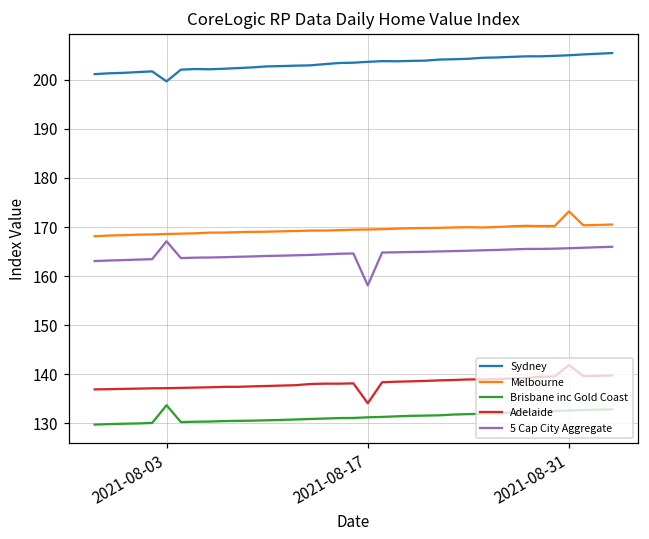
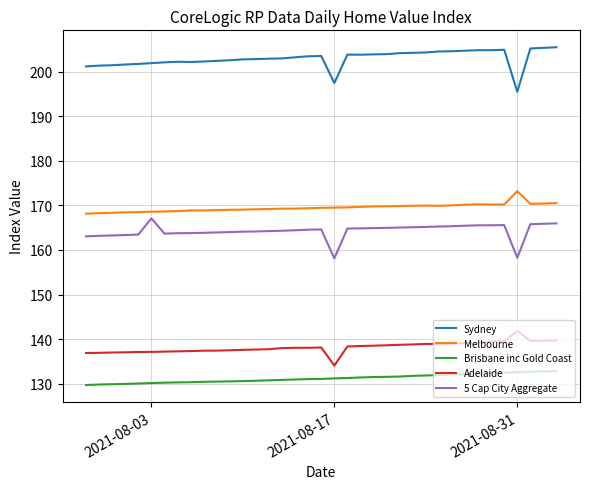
  {
    "Sydney": {
-     "2021-08-03": 200,
-     "2021-08-17": 204,
-     "2021-08-31": 205
+     "2021-08-03": 202,
+     "2021-08-17": 197,
+     "2021-08-31": 195
    },
    "Melbourne": {
      "2021-08-03": 169,
      "2021-08-17": 170,
      "2021-08-31": 173
    },
    "Brisbane inc Gold Coast": {
-     "2021-08-03": 134,
+     "2021-08-03": 130,
      "2021-08-17": 131
    },
    "Adelaide": {
      "2021-08-03": 137,
      "2021-08-17": 134
    },
    "5 Cap City Aggregate": {
      "2021-08-03": 167,
      "2021-08-17": 158,
-     "2021-08-31": 166
+     "2021-08-31": 158
    }
  }
